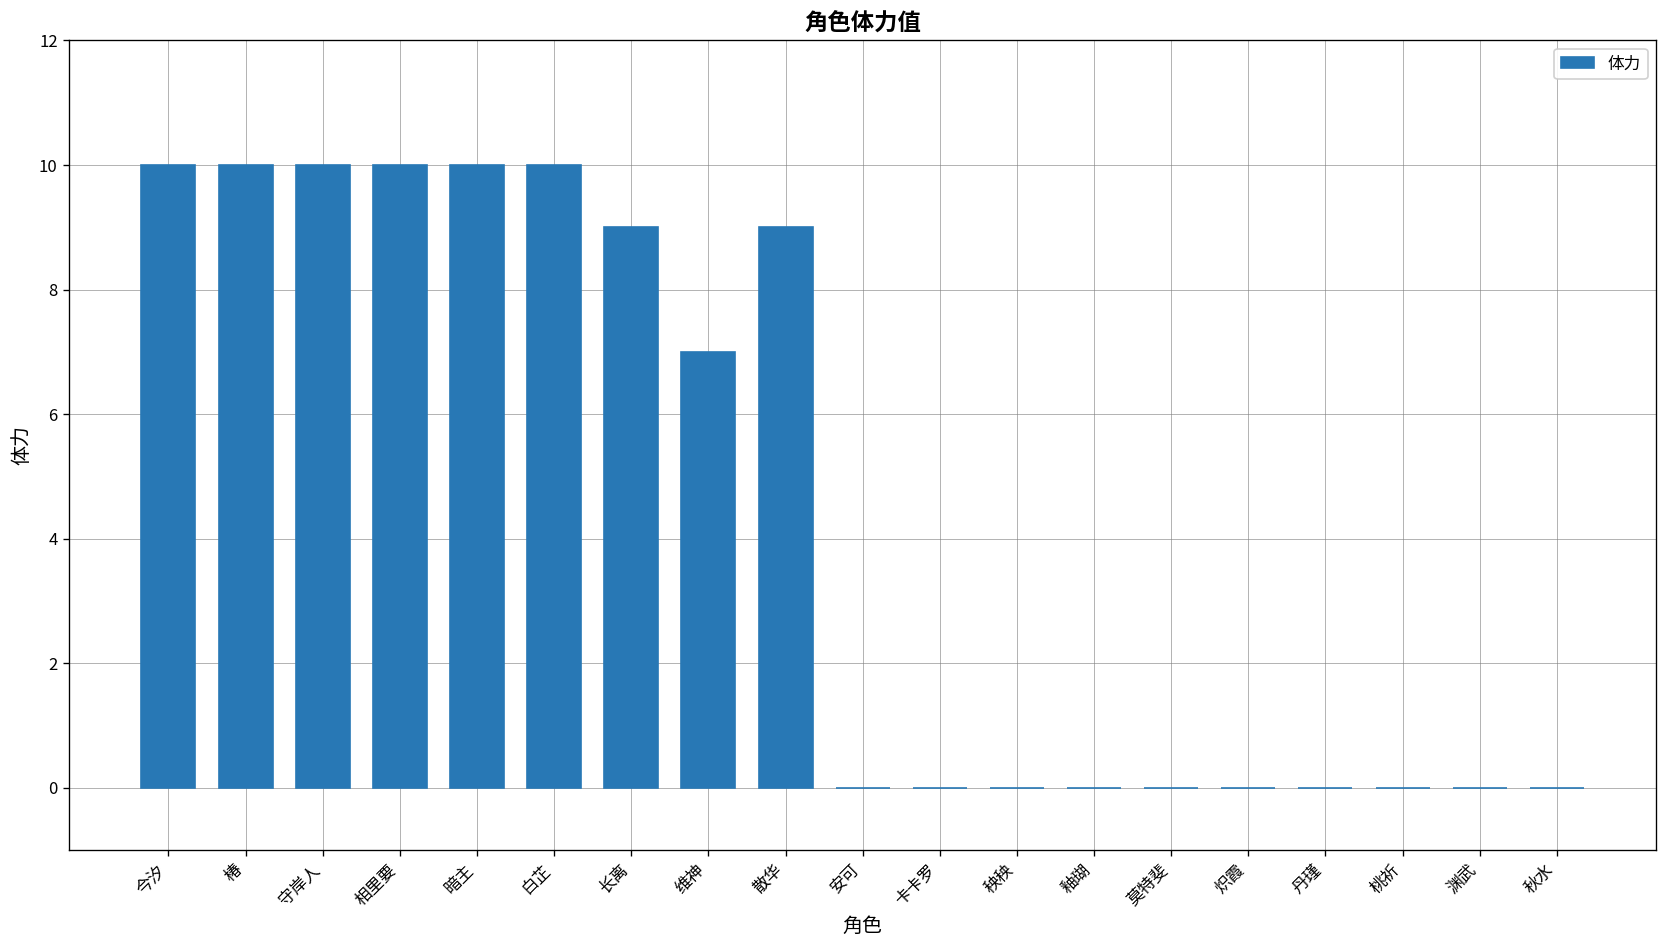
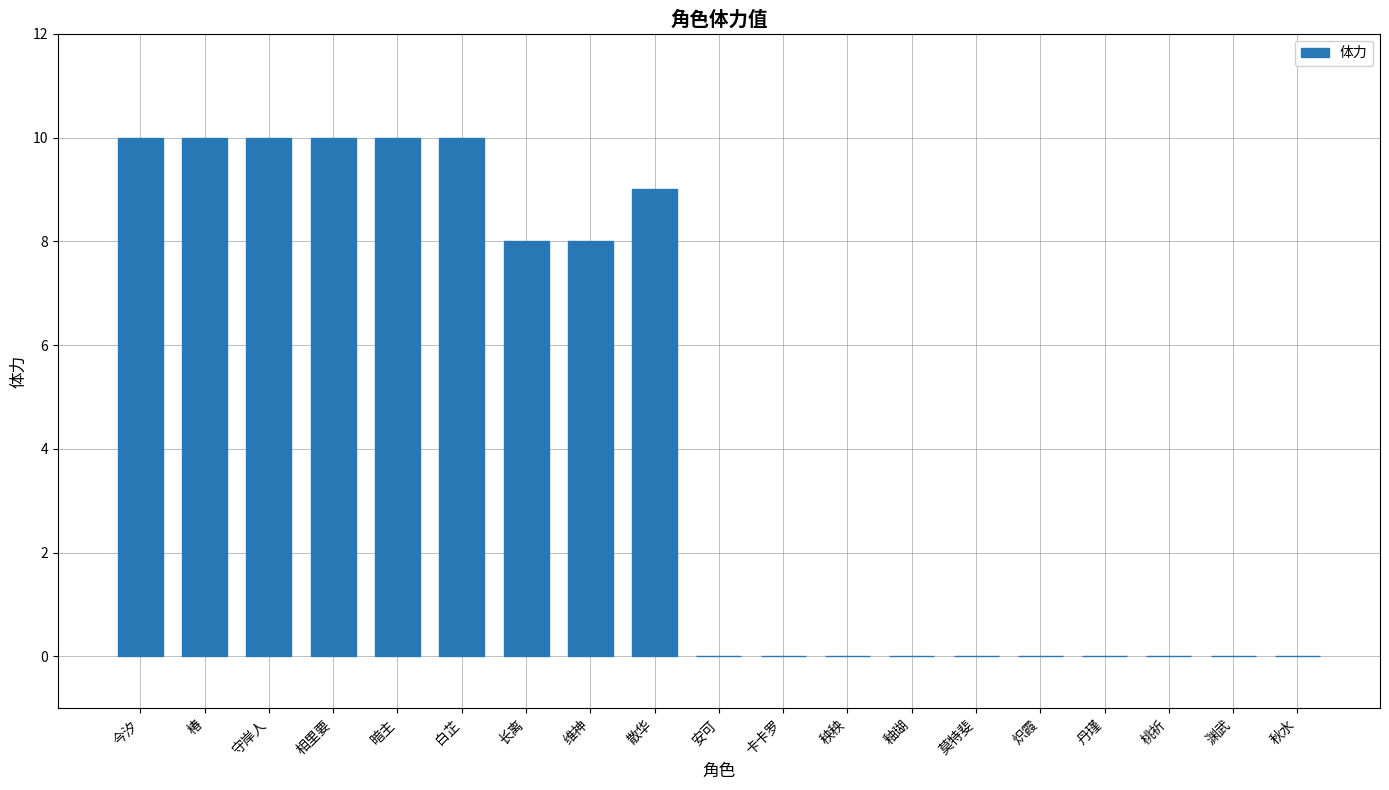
  {
    "今汐": 10,
    "椿": 10,
    "守岸人": 10,
    "相里要": 10,
    "暗主": 10,
    "白芷": 10,
-   "长离": 9,
-   "维神": 7,
+   "长离": 8,
+   "维神": 8,
    "散华": 9,
    "安可": 0,
    "卡卡罗": 0,
    "秧秧": 0,
    "釉瑚": 0,
    "莫特斐": 0,
    "炽霞": 0,
    "丹瑾": 0,
    "桃祈": 0,
    "渊武": 0,
    "秋水": 0
  }
